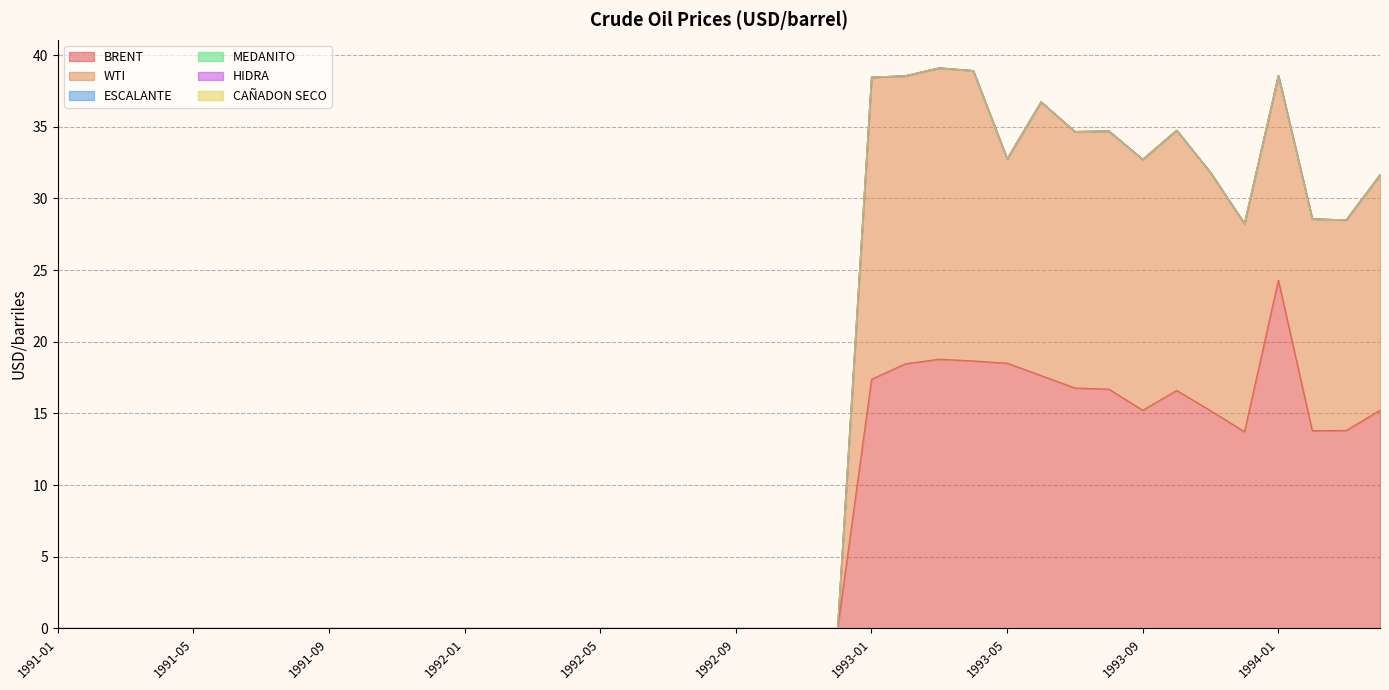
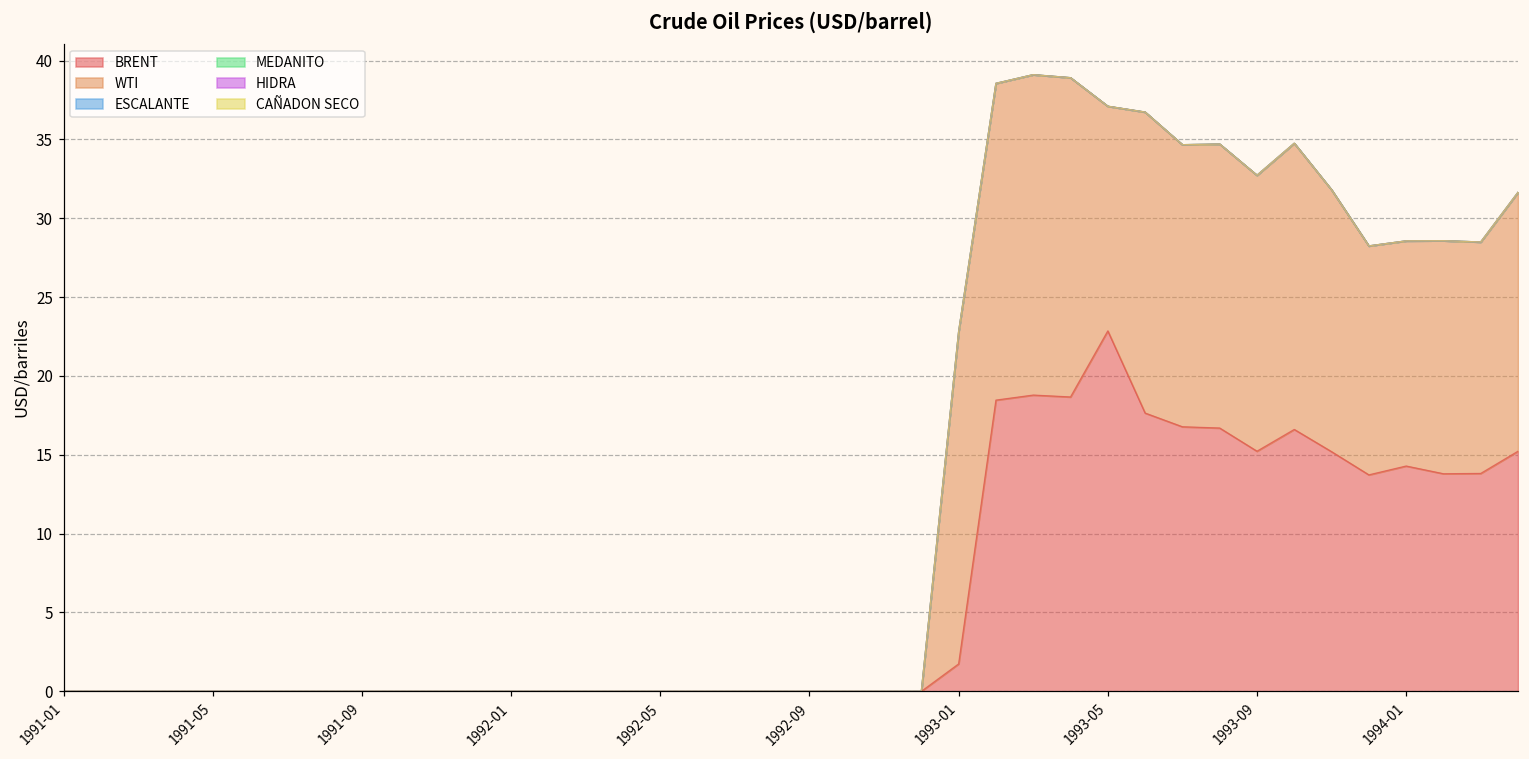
  {
    "BRENT": {
-     "1993-01": 17.4,
-     "1993-05": 18.5,
+     "1993-01": 1.7,
+     "1993-05": 22.9,
      "1993-09": 15.2,
-     "1994-01": 24.3
+     "1994-01": 14.3
    }
  }
